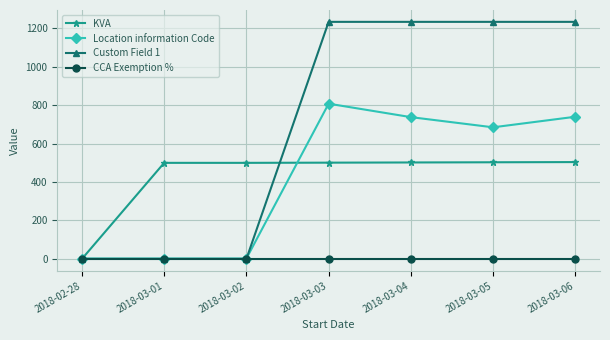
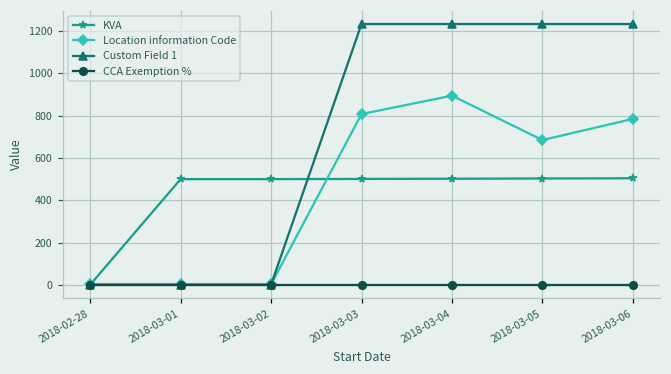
  {
    "Location information Code": {
      "2018-03-03": 810,
-     "2018-03-04": 740,
+     "2018-03-04": 900,
      "2018-03-05": 690,
-     "2018-03-06": 740
+     "2018-03-06": 790
    }
  }
